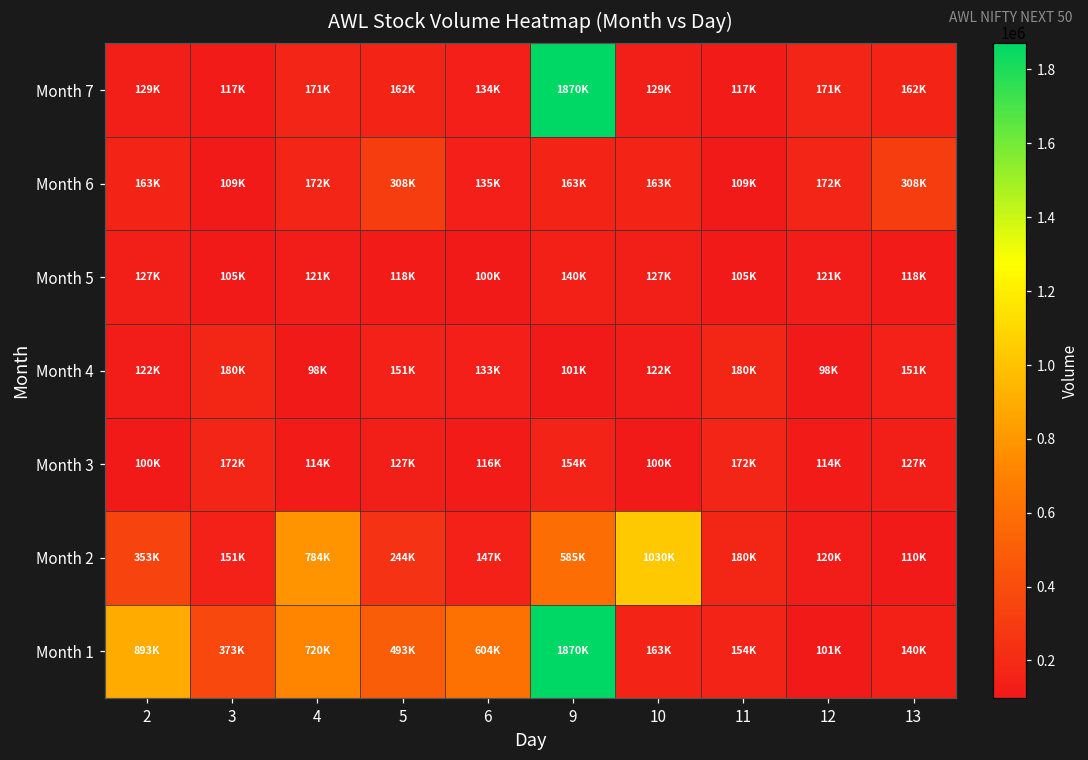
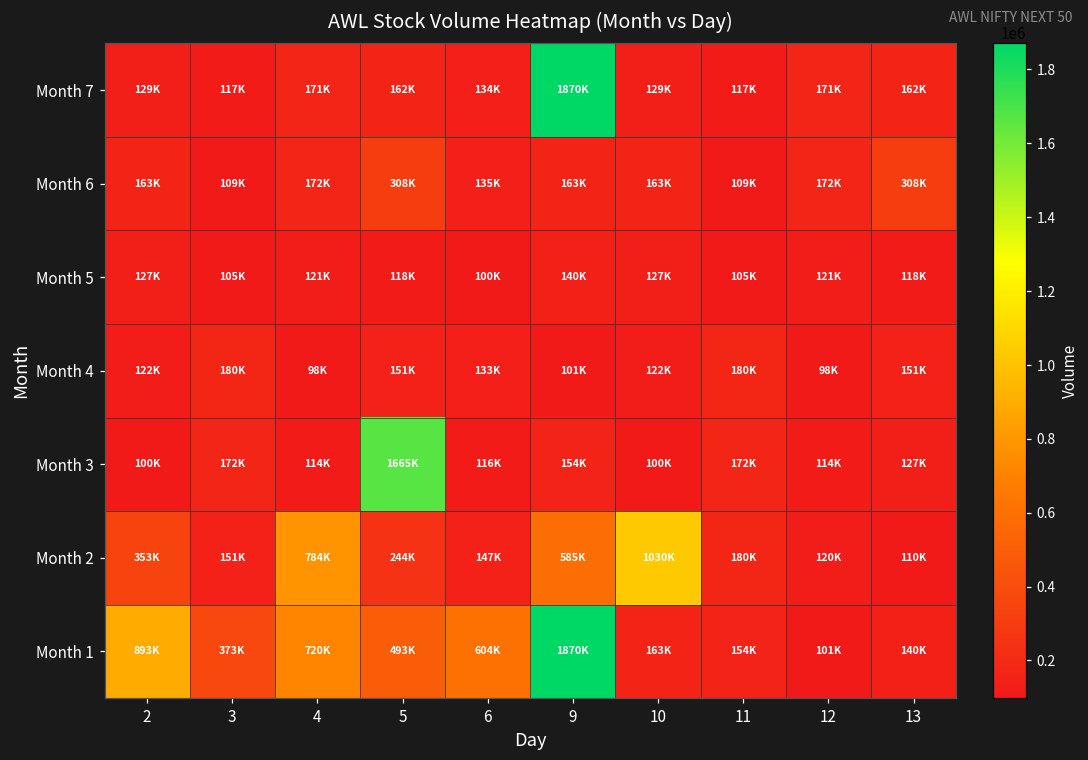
  {
    "Month 7": {
      "2": "129K",
      "3": "117K",
      "4": "171K",
      "5": "162K",
      "6": "134K",
      "9": "1870K",
      "10": "129K",
      "11": "117K",
      "12": "171K",
      "13": "162K"
    },
    "Month 6": {
      "2": "163K",
      "3": "109K",
      "4": "172K",
      "5": "308K",
      "6": "135K",
      "9": "163K",
      "10": "163K",
      "11": "109K",
      "12": "172K",
      "13": "308K"
    },
    "Month 5": {
      "2": "127K",
      "3": "105K",
      "4": "121K",
      "5": "118K",
      "6": "100K",
      "9": "140K",
      "10": "127K",
      "11": "105K",
      "12": "121K",
      "13": "118K"
    },
    "Month 4": {
      "2": "122K",
      "3": "180K",
      "4": "98K",
      "5": "151K",
      "6": "133K",
      "9": "101K",
      "10": "122K",
      "11": "180K",
      "12": "98K",
      "13": "151K"
    },
    "Month 3": {
      "2": "100K",
      "3": "172K",
      "4": "114K",
-     "5": "127K",
+     "5": "1665K",
      "6": "116K",
      "9": "154K",
      "10": "100K",
      "11": "172K",
      "12": "114K",
      "13": "127K"
    },
    "Month 2": {
      "2": "353K",
      "3": "151K",
      "4": "784K",
      "5": "244K",
      "6": "147K",
      "9": "585K",
      "10": "1030K",
      "11": "180K",
      "12": "120K",
      "13": "110K"
    },
    "Month 1": {
      "2": "893K",
      "3": "373K",
      "4": "720K",
      "5": "493K",
      "6": "604K",
      "9": "1870K",
      "10": "163K",
      "11": "154K",
      "12": "101K",
      "13": "140K"
    }
  }
